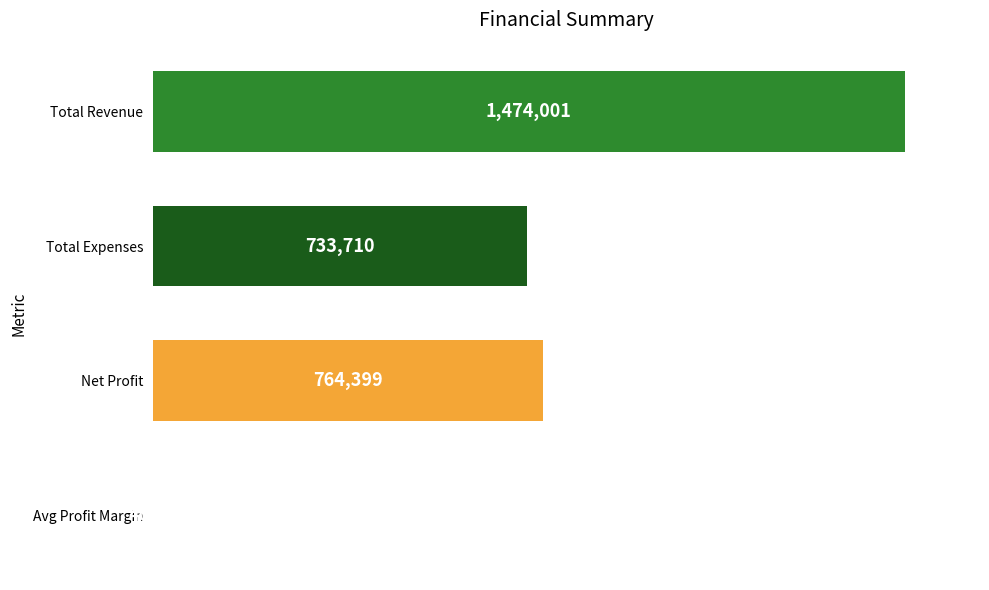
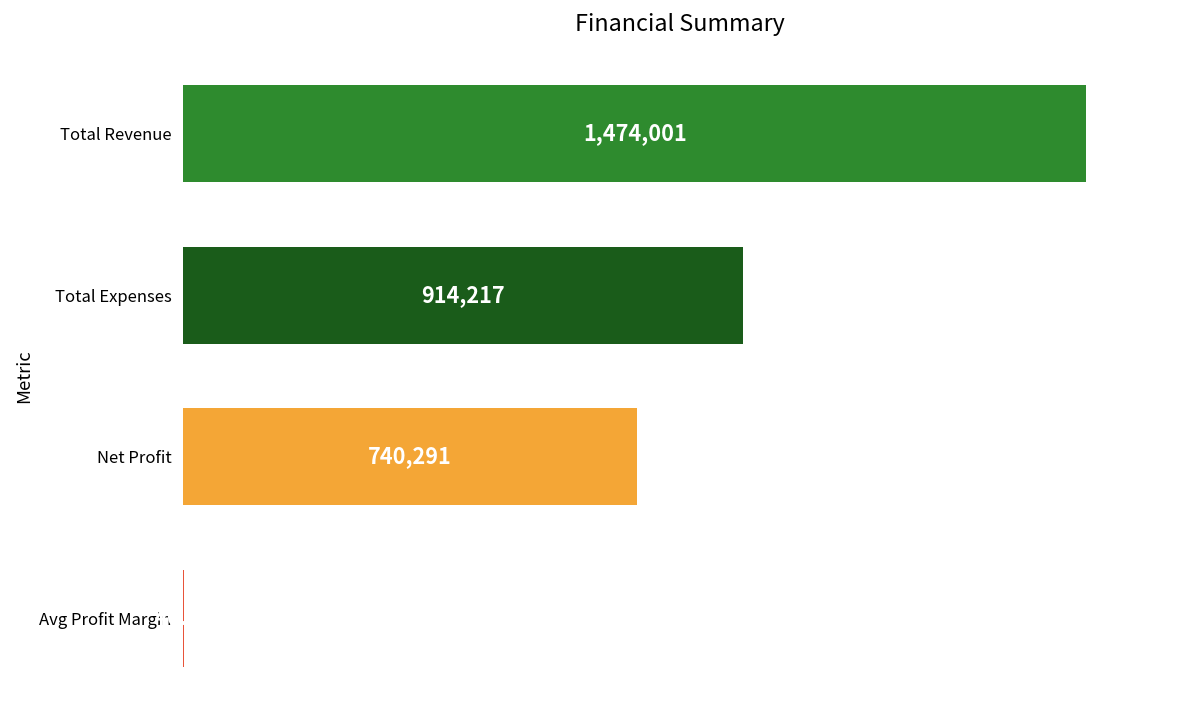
  {
    "Total Revenue": "1,474,001",
-   "Total Expenses": "733,710",
-   "Net Profit": "764,399"
+   "Total Expenses": "914,217",
+   "Net Profit": "740,291"
  }
